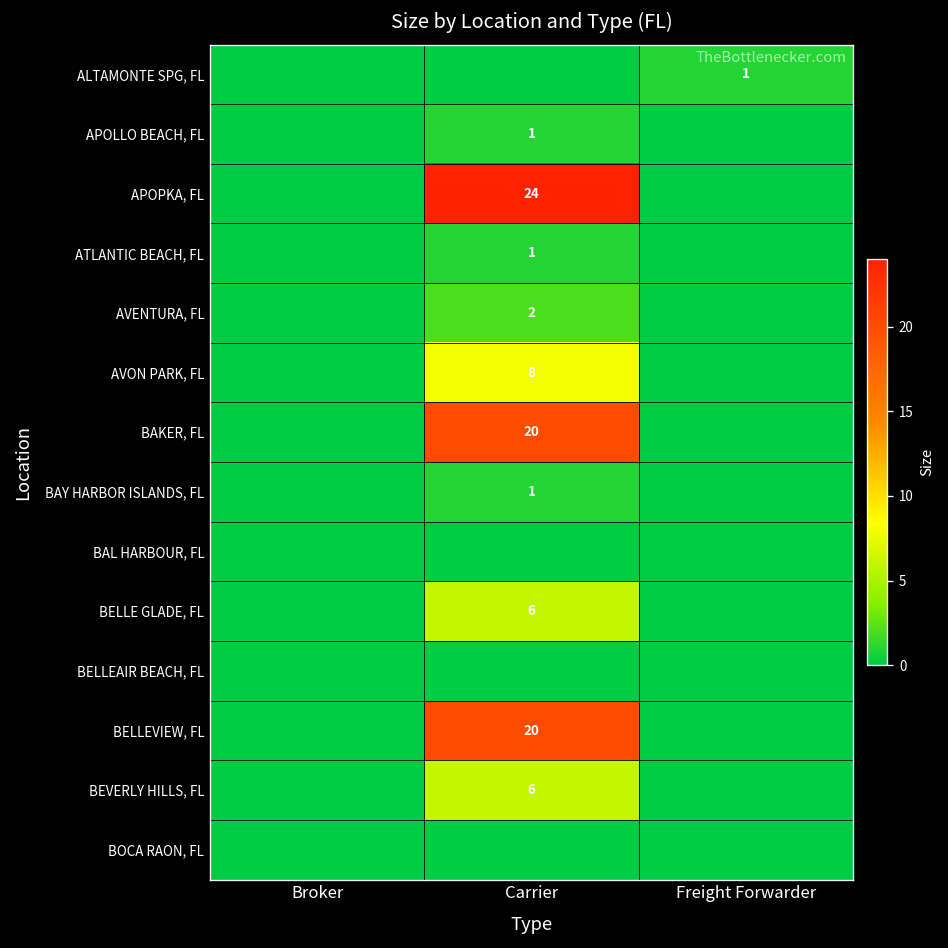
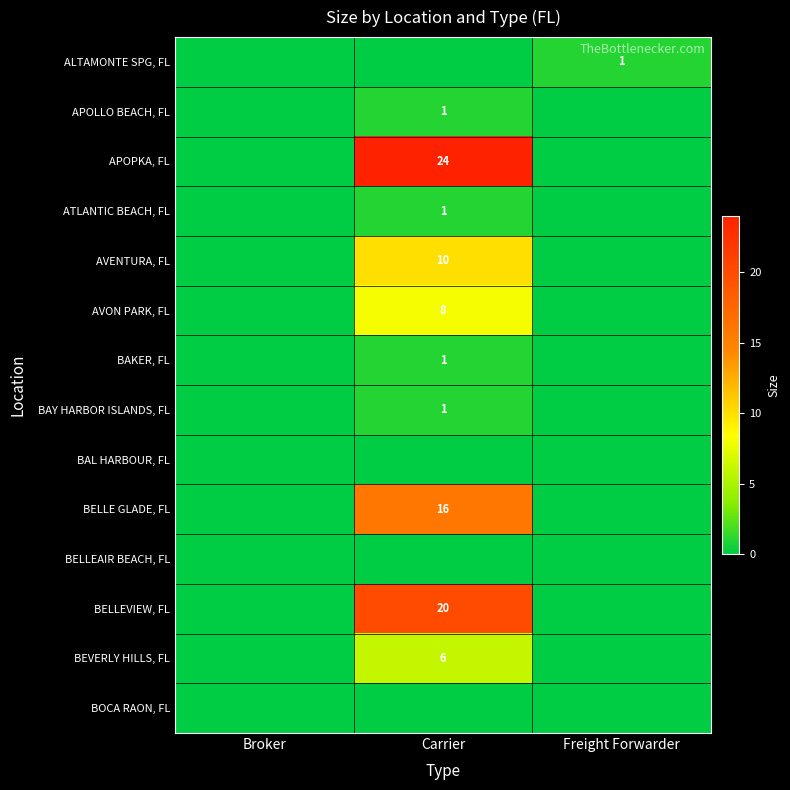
  {
    "APOLLO BEACH, FL": {
      "Carrier": 1
    },
    "APOPKA, FL": {
      "Carrier": 24
    },
    "ATLANTIC BEACH, FL": {
      "Carrier": 1
    },
    "AVENTURA, FL": {
-     "Carrier": 2
+     "Carrier": 10
    },
    "AVON PARK, FL": {
      "Carrier": 8
    },
    "BAKER, FL": {
-     "Carrier": 20
+     "Carrier": 1
    },
    "BAY HARBOR ISLANDS, FL": {
      "Carrier": 1
    },
    "BELLE GLADE, FL": {
-     "Carrier": 6
+     "Carrier": 16
    },
    "BELLEVIEW, FL": {
      "Carrier": 20
    },
    "BEVERLY HILLS, FL": {
      "Carrier": 6
    }
  }
